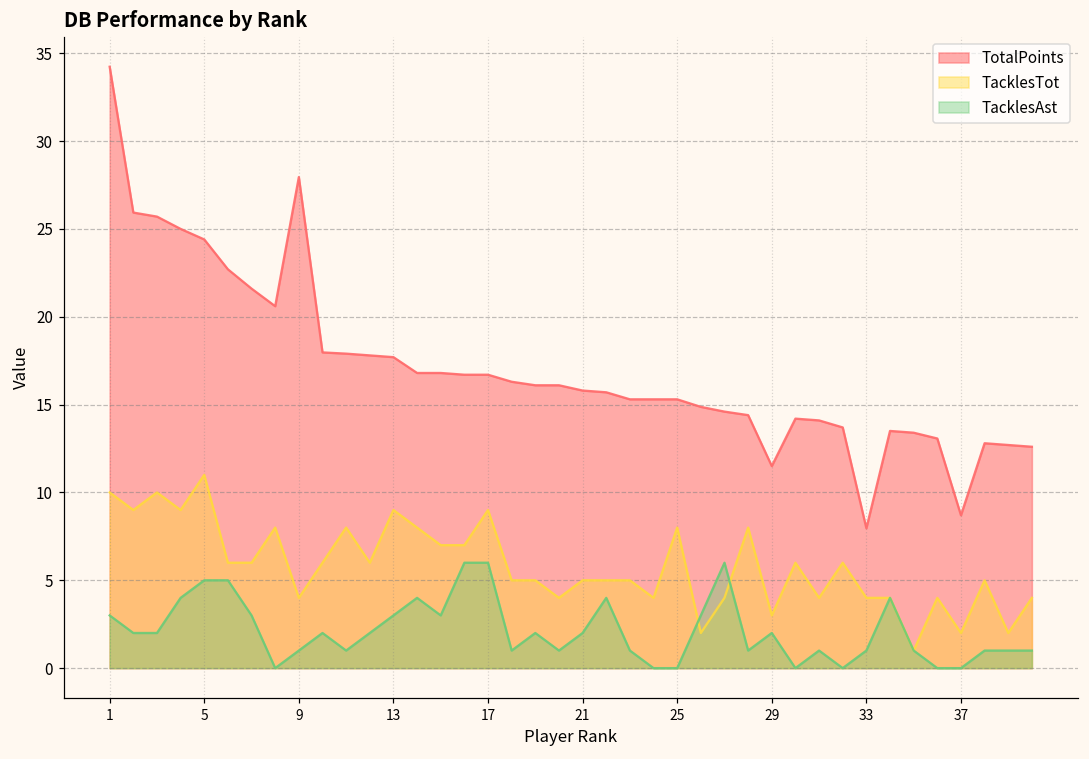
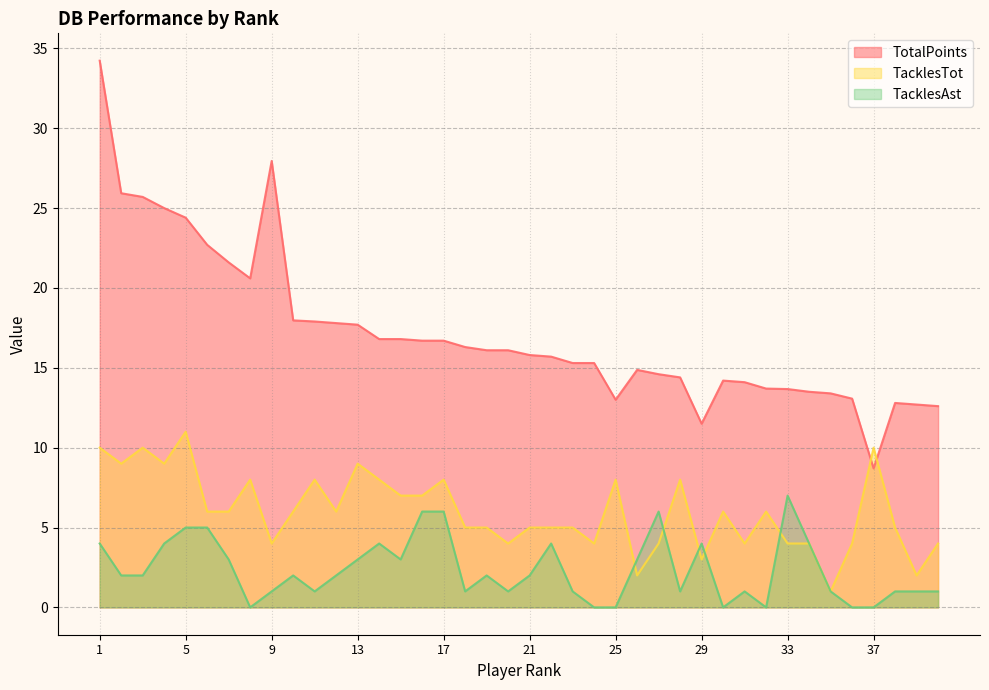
  {
    "TotalPoints": {
      "1": 34.2,
      "5": 24.4,
      "9": 28.0,
      "13": 17.7,
      "17": 16.7,
      "21": 15.8,
-     "25": 15.3,
+     "25": 13.0,
      "29": 11.5,
-     "33": 8.0,
+     "33": 13.7,
      "37": 8.7
    },
    "TacklesTot": {
      "1": 10,
      "5": 11,
      "9": 4,
      "13": 9,
-     "17": 9,
+     "17": 8,
      "21": 5,
      "25": 8,
      "29": 3,
      "33": 4,
-     "37": 2
+     "37": 10
    },
    "TacklesAst": {
-     "1": 3,
+     "1": 4,
      "5": 5,
      "9": 1,
      "13": 3,
      "17": 6,
      "21": 2,
      "25": 0,
-     "29": 2,
-     "33": 1,
+     "29": 4,
+     "33": 7,
      "37": 0
    }
  }
